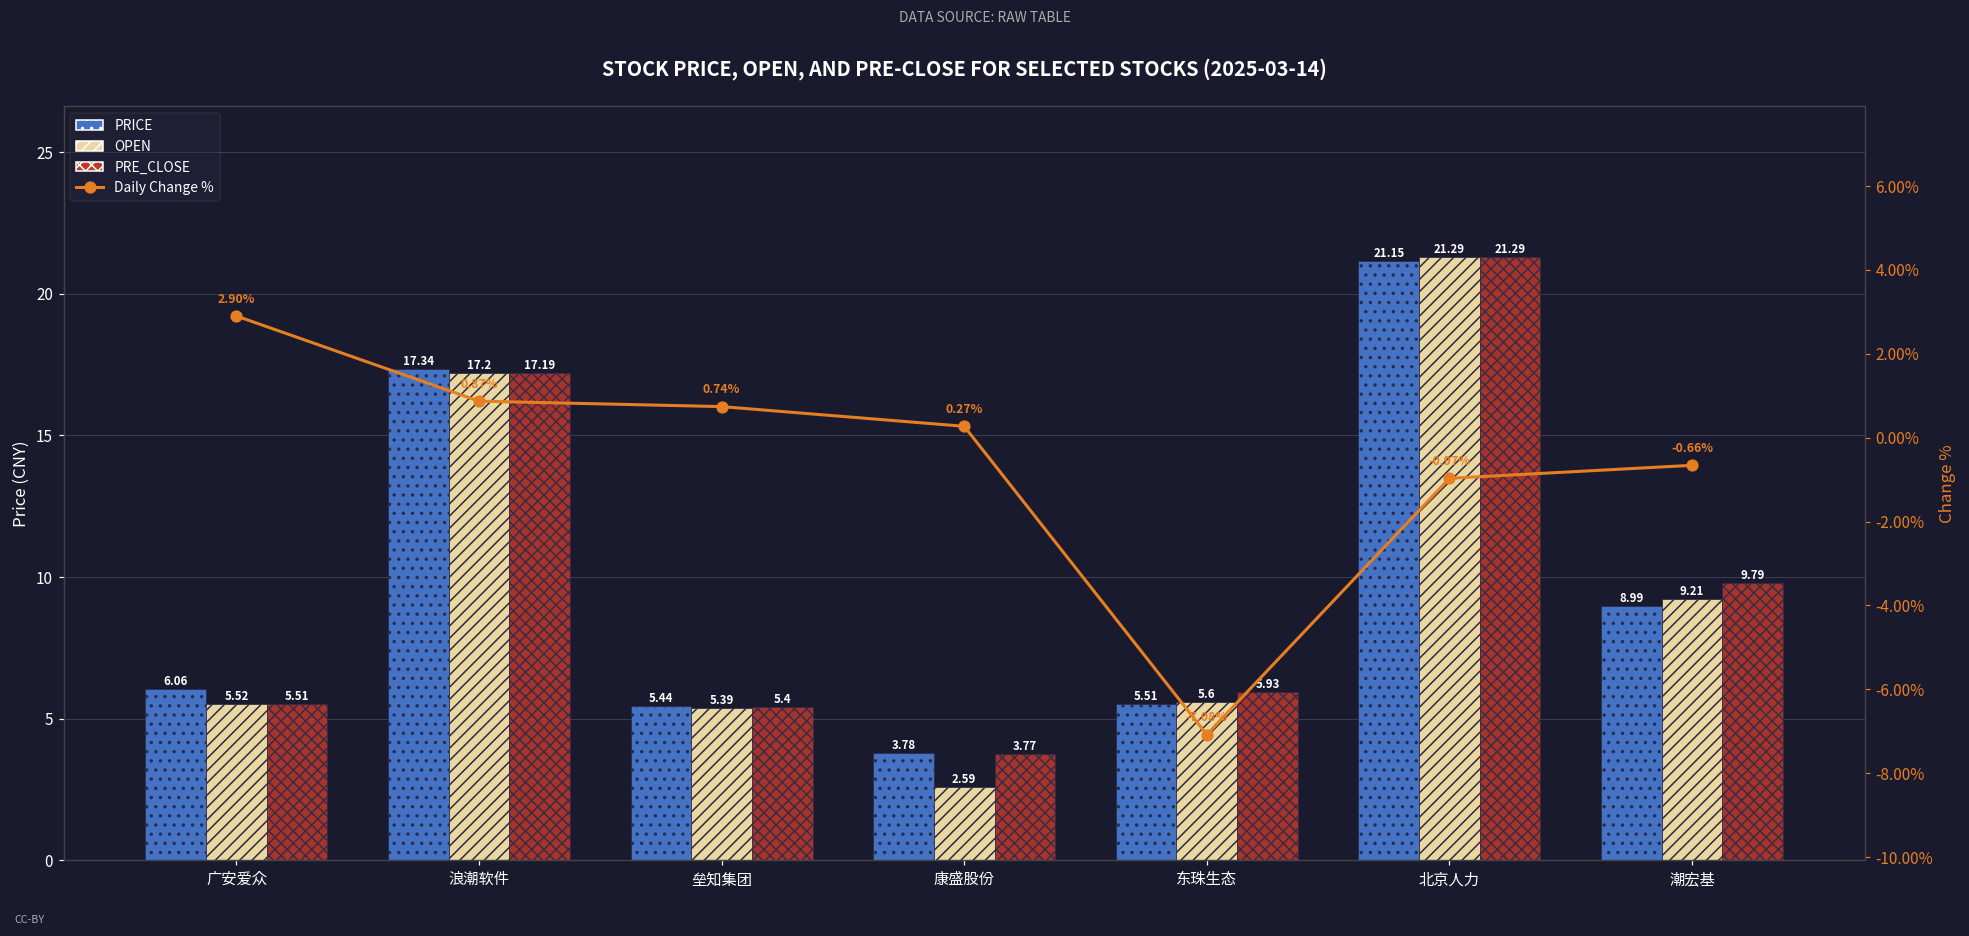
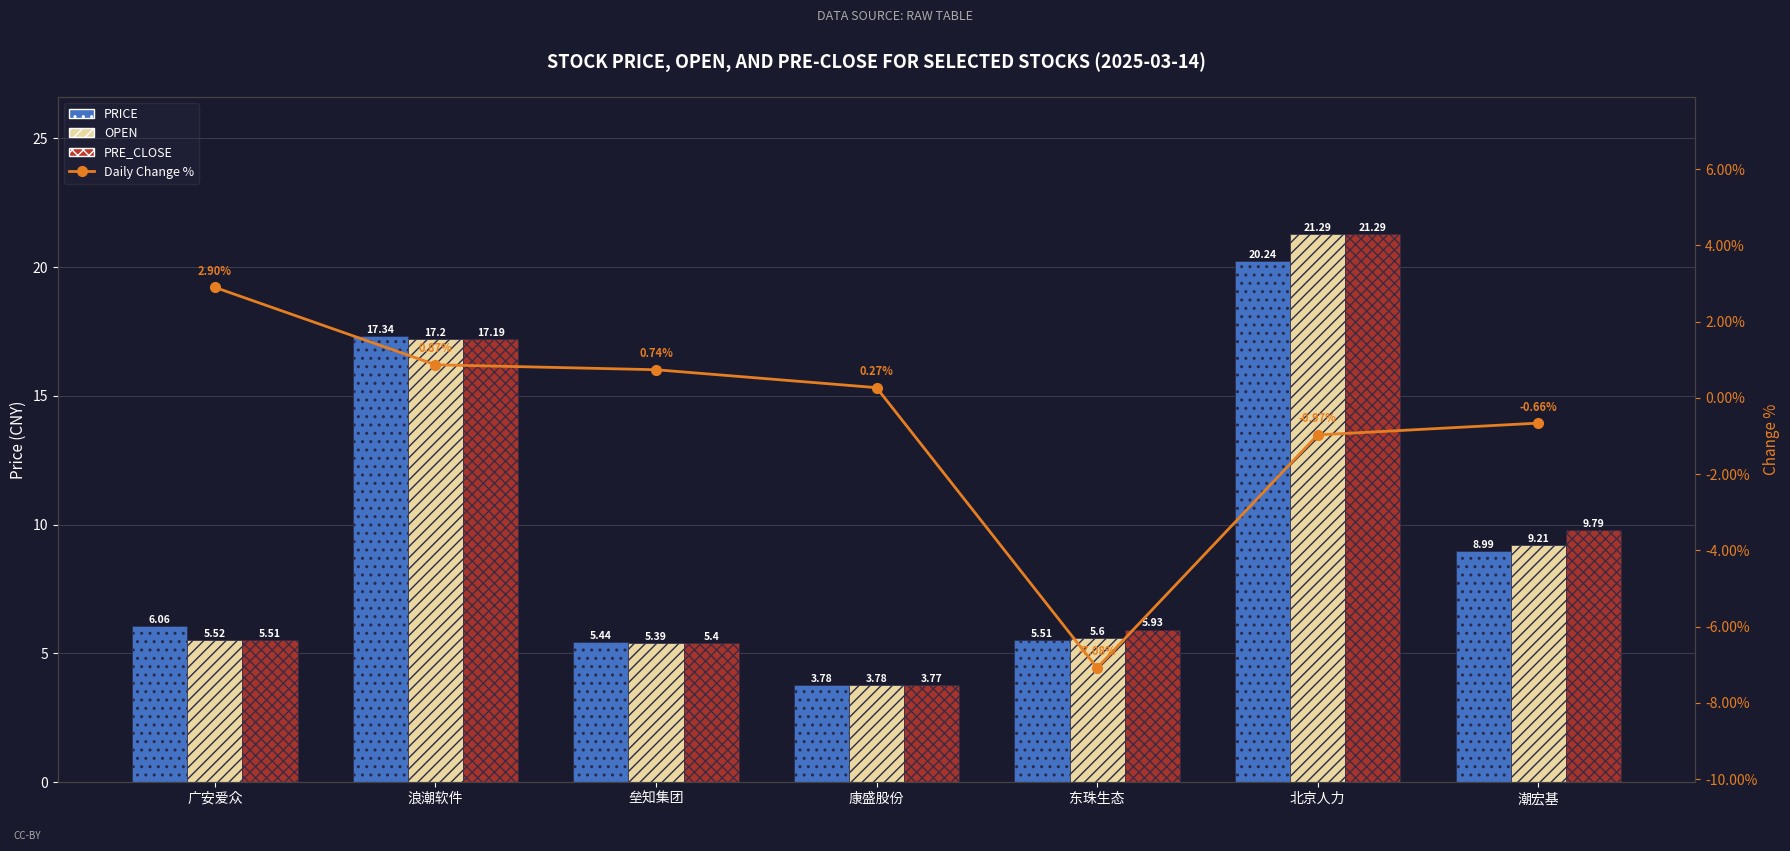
  {
    "PRICE": {
      "广安爱众": "6.06",
      "浪潮软件": "17.34",
      "垒知集团": "5.44",
      "康盛股份": "3.78",
      "东珠生态": "5.51",
-     "北京人力": "21.15",
+     "北京人力": "20.24",
      "潮宏基": "8.99"
    },
    "OPEN": {
      "广安爱众": "5.52",
      "浪潮软件": "17.2",
      "垒知集团": "5.39",
-     "康盛股份": "2.59",
+     "康盛股份": "3.78",
      "东珠生态": "5.6",
      "北京人力": "21.29",
      "潮宏基": "9.21"
    },
    "PRE_CLOSE": {
      "广安爱众": "5.51",
      "浪潮软件": "17.19",
      "垒知集团": "5.4",
      "康盛股份": "3.77",
      "东珠生态": "5.93",
      "北京人力": "21.29",
      "潮宏基": "9.79"
    },
    "Daily Change %": {
      "广安爱众": "2.90%",
      "浪潮软件": "0.87%",
      "垒知集团": "0.74%",
      "康盛股份": "0.27%",
      "东珠生态": "-7.08%",
      "北京人力": "-0.97%",
      "潮宏基": "-0.66%"
    }
  }
